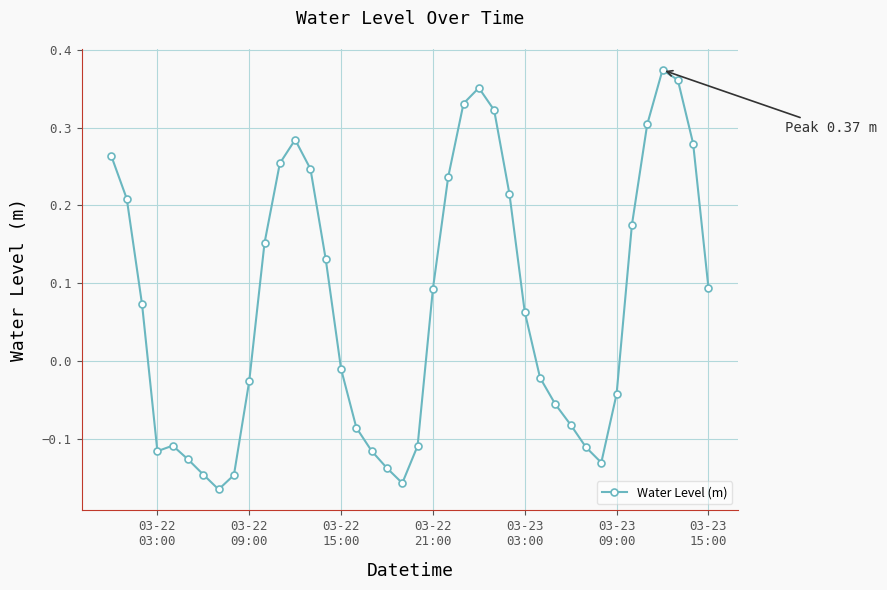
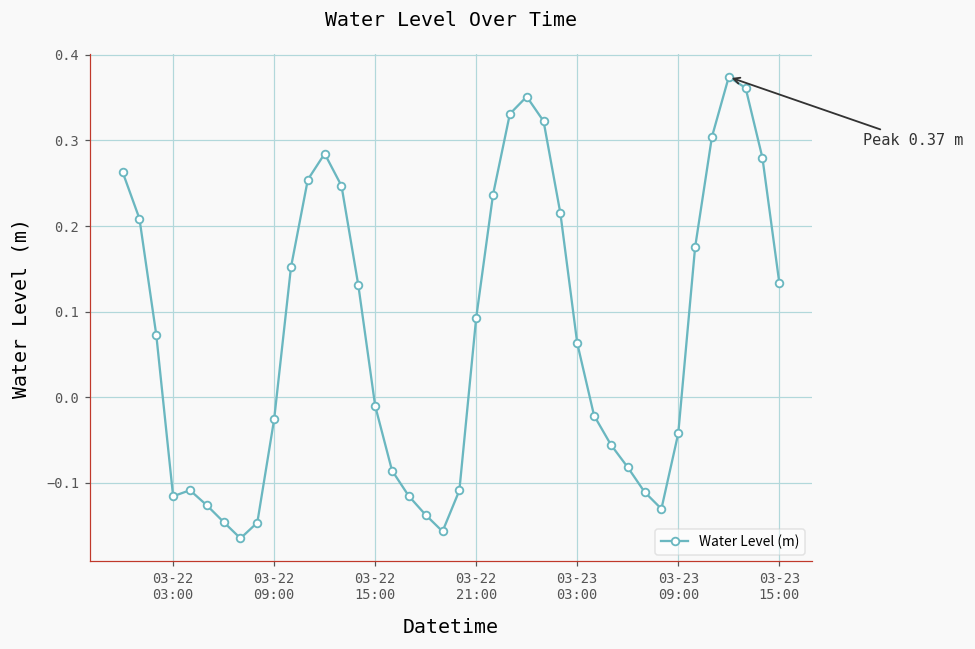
  {
    "03-22 03:00": -0.12,
    "03-22 09:00": -0.03,
    "03-22 15:00": -0.01,
    "03-22 21:00": 0.09,
    "03-23 03:00": 0.06,
    "03-23 09:00": -0.04,
-   "03-23 15:00": 0.09
+   "03-23 15:00": 0.13
  }
